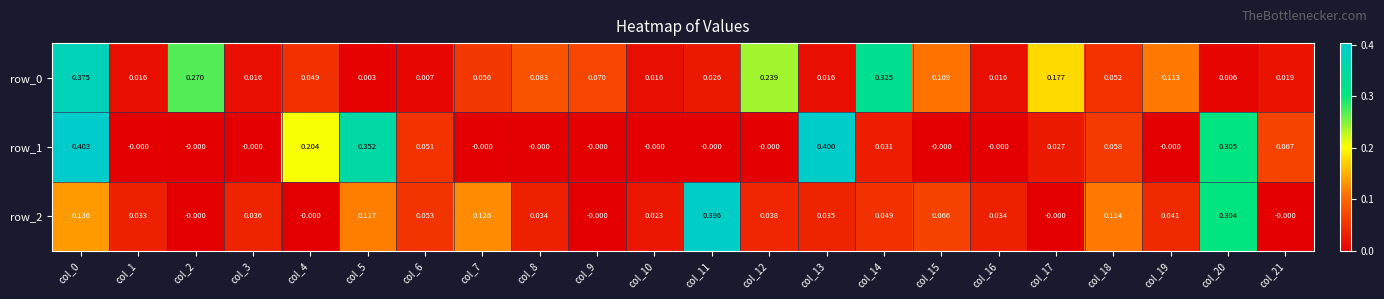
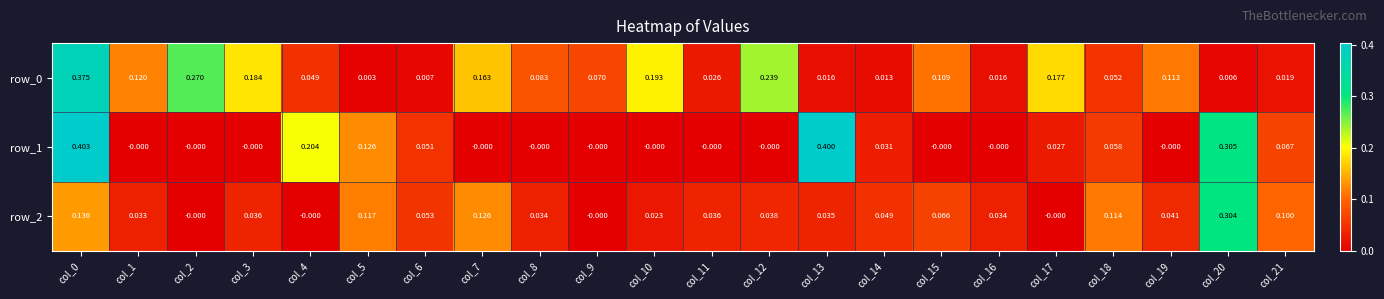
  {
    "row_0": {
      "col_0": 0.375,
-     "col_1": 0.016,
+     "col_1": 0.120,
      "col_2": 0.270,
-     "col_3": 0.016,
+     "col_3": 0.184,
      "col_4": 0.049,
      "col_5": 0.003,
      "col_6": 0.007,
-     "col_7": 0.056,
+     "col_7": 0.163,
      "col_8": 0.083,
      "col_9": 0.070,
-     "col_10": 0.016,
+     "col_10": 0.193,
      "col_11": 0.026,
      "col_12": 0.239,
      "col_13": 0.016,
-     "col_14": 0.325,
+     "col_14": 0.013,
      "col_15": 0.109,
      "col_16": 0.016,
      "col_17": 0.177,
      "col_18": 0.052,
      "col_19": 0.113,
      "col_20": 0.006,
      "col_21": 0.019
    },
    "row_1": {
      "col_0": 0.403,
      "col_1": -0.000,
      "col_2": -0.000,
      "col_3": -0.000,
      "col_4": 0.204,
-     "col_5": 0.352,
+     "col_5": 0.126,
      "col_6": 0.051,
      "col_7": -0.000,
      "col_8": -0.000,
      "col_9": -0.000,
      "col_10": -0.000,
      "col_11": -0.000,
      "col_12": -0.000,
      "col_13": 0.400,
      "col_14": 0.031,
      "col_15": -0.000,
      "col_16": -0.000,
      "col_17": 0.027,
      "col_18": 0.058,
      "col_19": -0.000,
      "col_20": 0.305,
      "col_21": 0.067
    },
    "row_2": {
      "col_0": 0.136,
      "col_1": 0.033,
      "col_2": -0.000,
      "col_3": 0.036,
      "col_4": -0.000,
      "col_5": 0.117,
      "col_6": 0.053,
      "col_7": 0.126,
      "col_8": 0.034,
      "col_9": -0.000,
      "col_10": 0.023,
-     "col_11": 0.396,
+     "col_11": 0.036,
      "col_12": 0.038,
      "col_13": 0.035,
      "col_14": 0.049,
      "col_15": 0.066,
      "col_16": 0.034,
      "col_17": -0.000,
      "col_18": 0.114,
      "col_19": 0.041,
      "col_20": 0.304,
-     "col_21": -0.000
+     "col_21": 0.100
    }
  }
